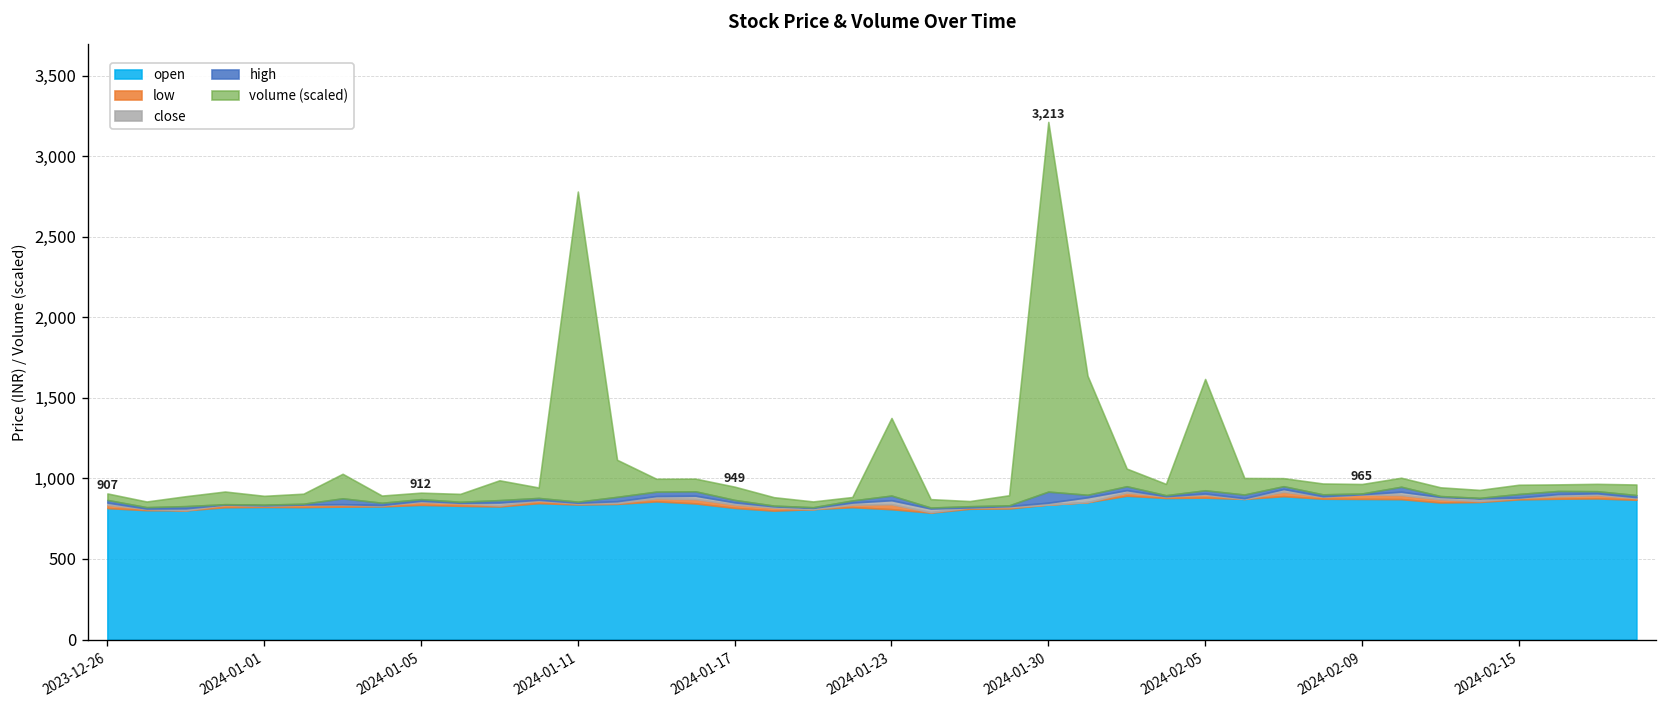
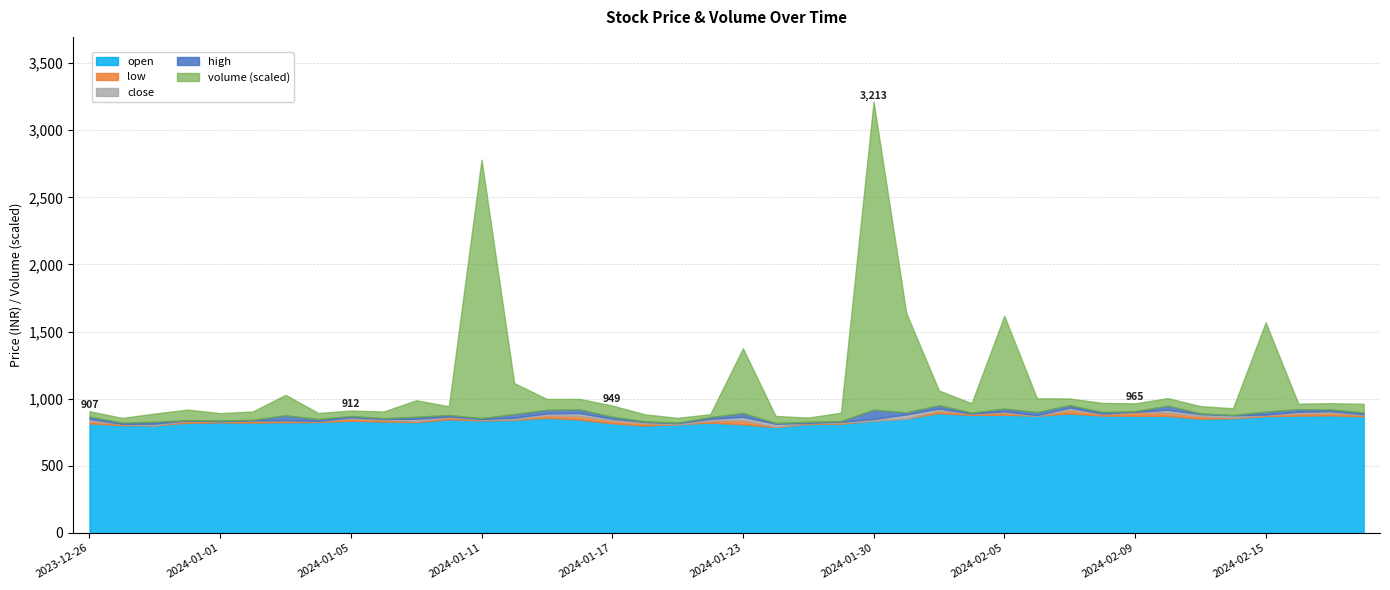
  {
    "open": {
      "2023-12-26": "820",
      "2024-01-17": "820",
      "2024-01-23": "810",
      "2024-02-09": "870"
    },
    "low": {
      "2024-01-23": "30"
    },
    "close": {
      "2024-01-23": "20"
    },
    "high": {
      "2024-01-23": "30",
      "2024-01-30": "70",
      "2024-02-05": "20",
      "2024-02-15": "20"
    },
    "volume (scaled)": {
      "2024-01-01": "50",
      "2024-01-11": "1,930",
      "2024-01-23": "480",
      "2024-02-05": "690",
-     "2024-02-15": "60"
+     "2024-02-15": "670"
    }
  }
